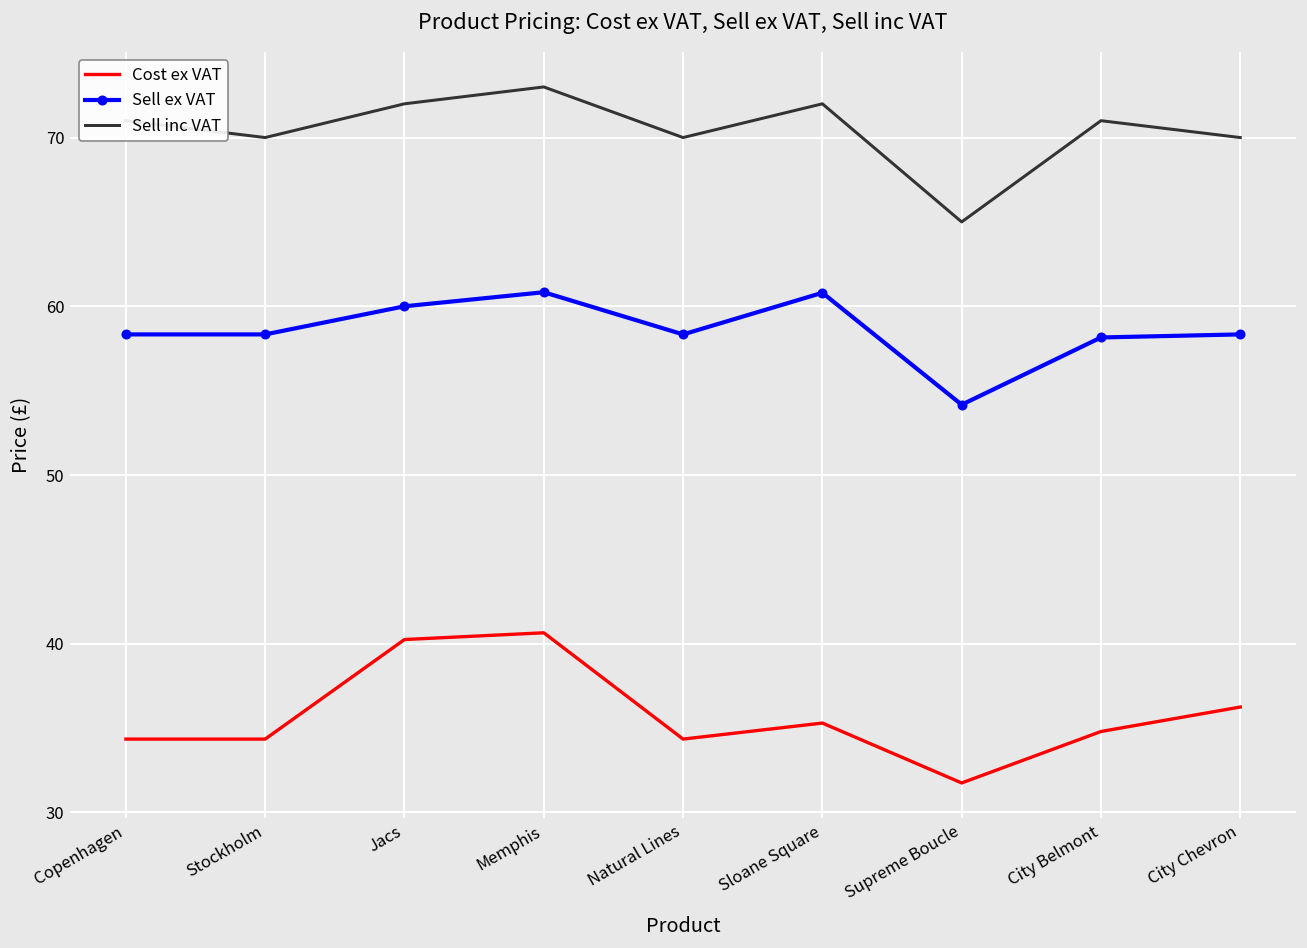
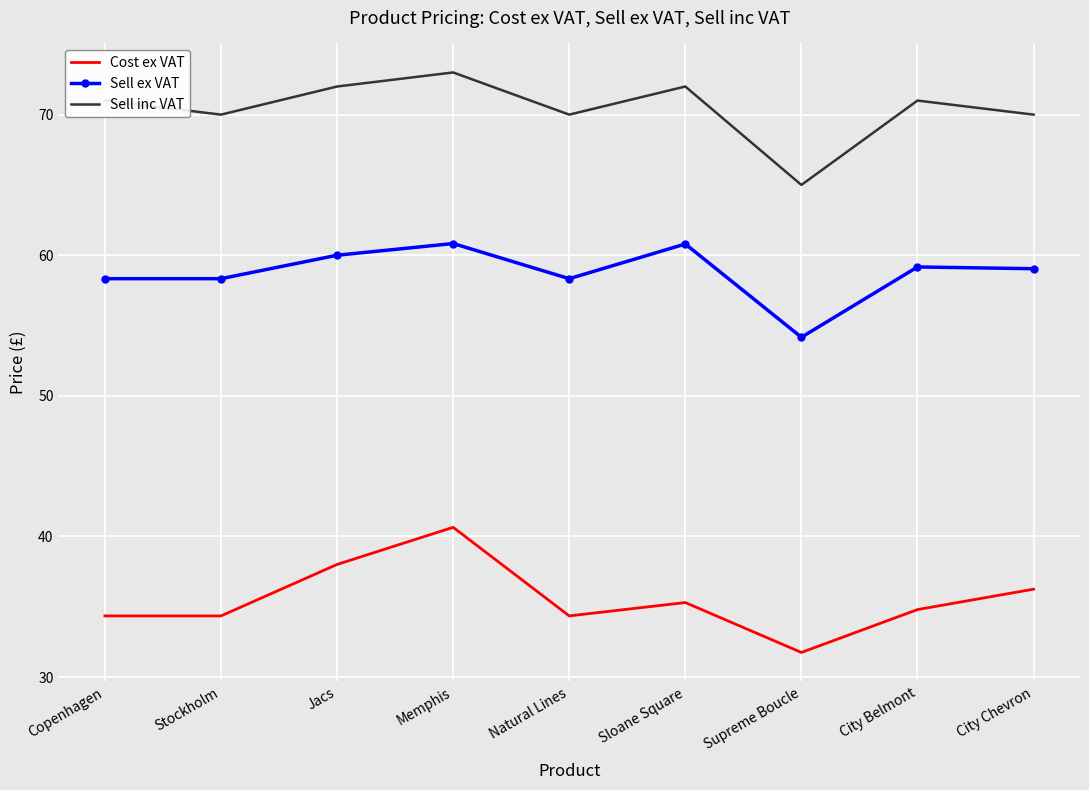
  {
    "Cost ex VAT": {
      "Copenhagen": 34.4,
      "Stockholm": 34.4,
-     "Jacs": 40.3,
+     "Jacs": 38.0,
      "Memphis": 40.7,
      "Natural Lines": 34.4,
      "Sloane Square": 35.3,
      "Supreme Boucle": 31.8,
      "City Belmont": 34.8,
      "City Chevron": 36.3
    },
    "Sell ex VAT": {
      "Copenhagen": 58.3,
      "Stockholm": 58.3,
      "Jacs": 60.0,
      "Memphis": 60.8,
      "Natural Lines": 58.3,
      "Sloane Square": 60.8,
      "Supreme Boucle": 54.2,
-     "City Belmont": 58.2,
-     "City Chevron": 58.3
+     "City Belmont": 59.2,
+     "City Chevron": 59.0
    },
    "Sell inc VAT": {
      "Stockholm": 70.0,
      "Jacs": 72.0,
      "Memphis": 73.0,
      "Natural Lines": 70.0,
      "Sloane Square": 72.0,
      "Supreme Boucle": 65.0,
      "City Belmont": 71.0,
      "City Chevron": 70.0
    }
  }
